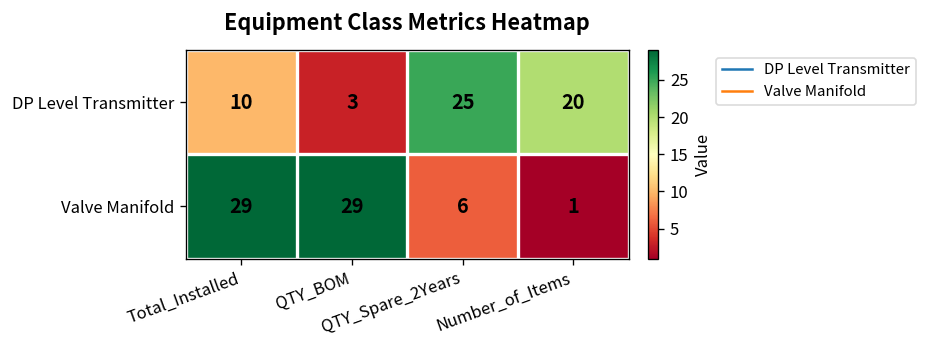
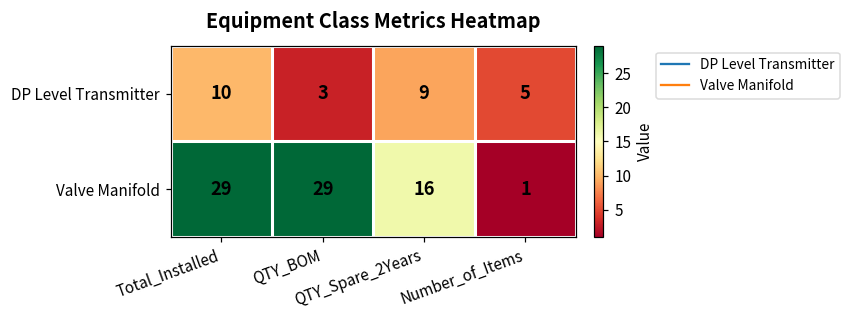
  {
    "DP Level Transmitter": {
      "Total_Installed": 10,
      "QTY_BOM": 3,
-     "QTY_Spare_2Years": 25,
-     "Number_of_Items": 20
+     "QTY_Spare_2Years": 9,
+     "Number_of_Items": 5
    },
    "Valve Manifold": {
      "Total_Installed": 29,
      "QTY_BOM": 29,
-     "QTY_Spare_2Years": 6,
+     "QTY_Spare_2Years": 16,
      "Number_of_Items": 1
    }
  }
